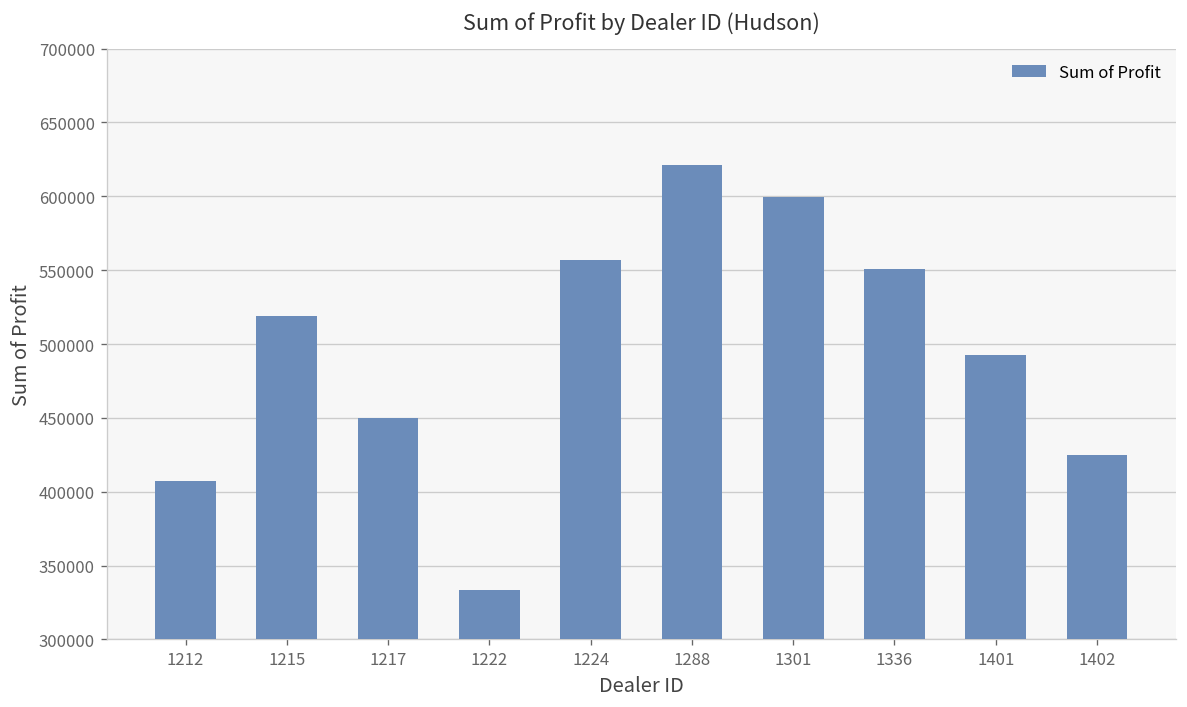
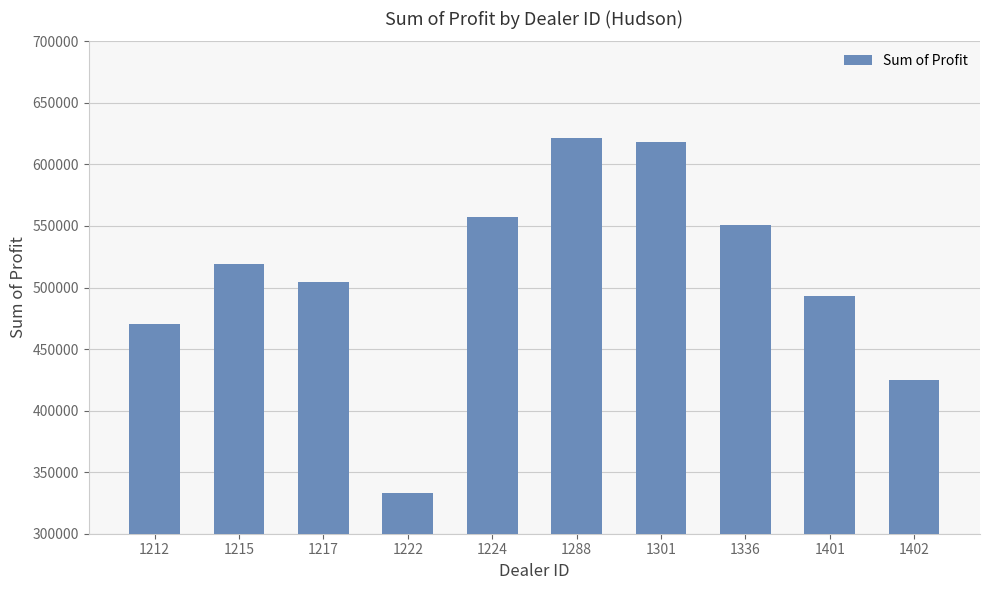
  {
-   "1212": 407000,
+   "1212": 470000,
    "1215": 519000,
-   "1217": 450000,
+   "1217": 504000,
    "1222": 333000,
    "1224": 557000,
    "1288": 621000,
-   "1301": 600000,
+   "1301": 619000,
    "1336": 551000,
    "1401": 493000,
    "1402": 425000
  }
